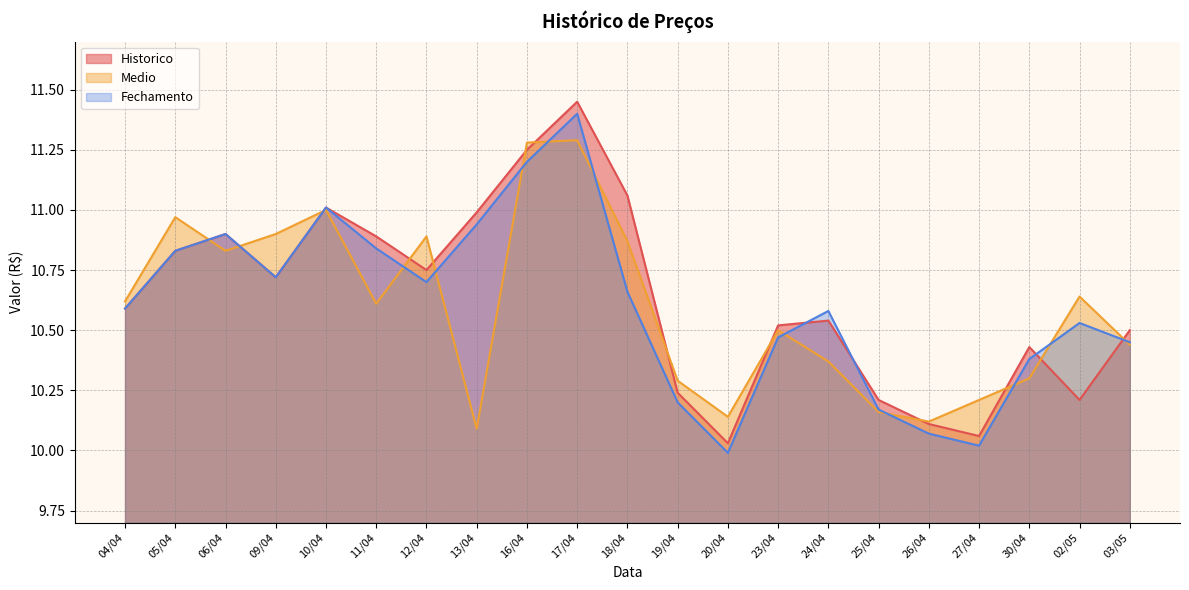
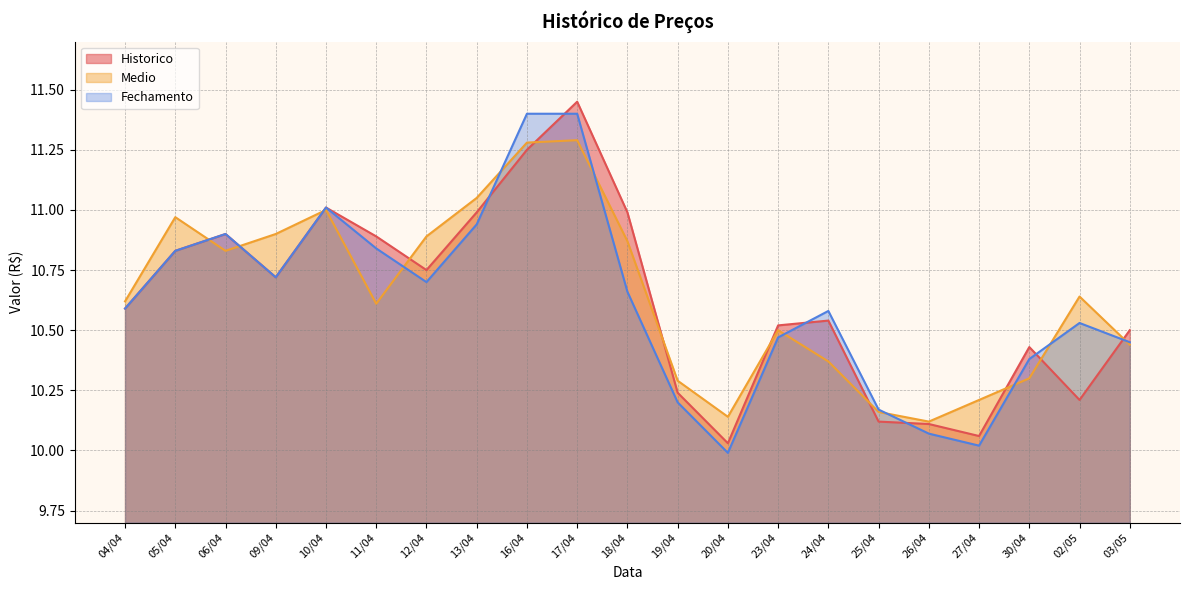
  {
    "Historico": {
      "11/04": 10.89,
      "12/04": 10.75,
      "13/04": 10.99,
      "16/04": 11.25,
      "17/04": 11.45,
-     "18/04": 11.06,
+     "18/04": 10.99,
      "19/04": 10.24,
      "20/04": 10.03,
      "23/04": 10.52,
      "24/04": 10.54,
-     "25/04": 10.21,
+     "25/04": 10.12,
      "27/04": 10.06,
      "30/04": 10.43,
      "02/05": 10.21,
      "03/05": 10.50
    },
    "Medio": {
      "04/04": 10.62,
      "05/04": 10.97,
      "06/04": 10.83,
      "09/04": 10.90,
      "11/04": 10.61,
      "12/04": 10.89,
-     "13/04": 10.09,
+     "13/04": 11.05,
      "16/04": 11.28,
      "17/04": 11.29,
      "18/04": 10.87,
      "19/04": 10.29,
      "20/04": 10.14,
      "23/04": 10.50,
      "24/04": 10.37,
      "27/04": 10.21,
      "30/04": 10.30,
      "02/05": 10.64
    },
    "Fechamento": {
      "11/04": 10.84,
      "12/04": 10.7,
      "13/04": 10.94,
-     "16/04": 11.2,
+     "16/04": 11.4,
      "17/04": 11.4,
      "18/04": 10.66,
      "19/04": 10.2,
      "20/04": 10.0,
      "23/04": 10.47,
      "24/04": 10.58,
      "26/04": 10.07,
      "27/04": 10.02,
      "30/04": 10.38,
      "02/05": 10.53
    }
  }
